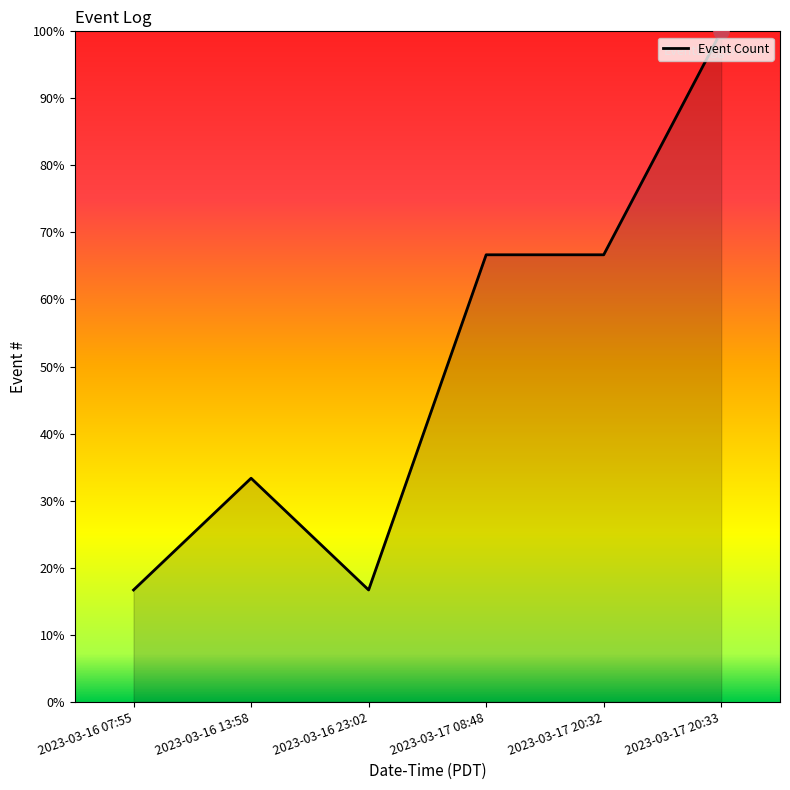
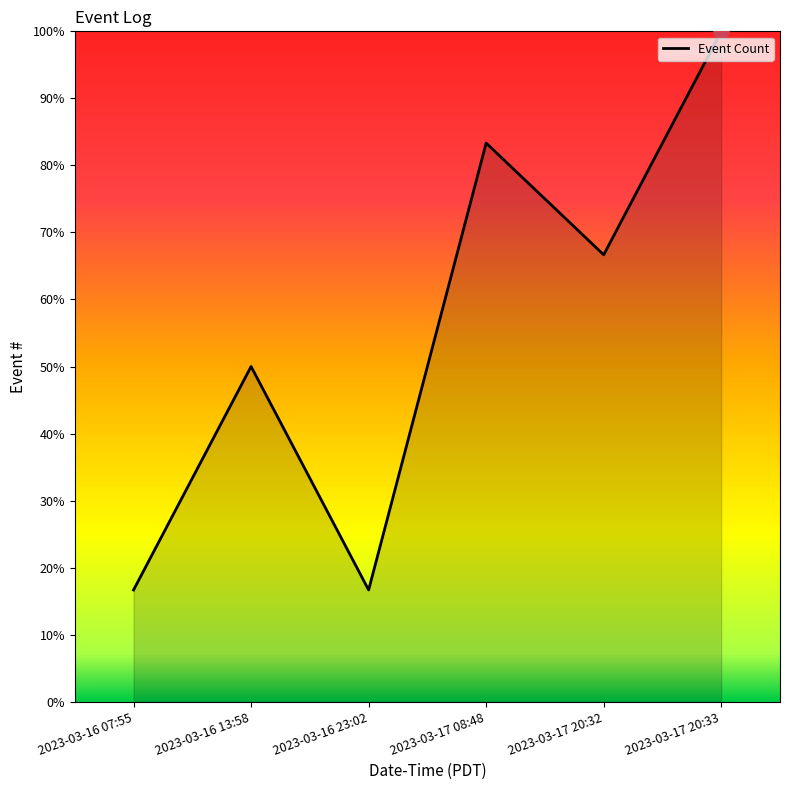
  {
    "Event Count": {
      "2023-03-16 07:55": "17%",
-     "2023-03-16 13:58": "33%",
+     "2023-03-16 13:58": "50%",
      "2023-03-16 23:02": "17%",
-     "2023-03-17 08:48": "67%",
+     "2023-03-17 08:48": "83%",
      "2023-03-17 20:32": "67%"
    }
  }
